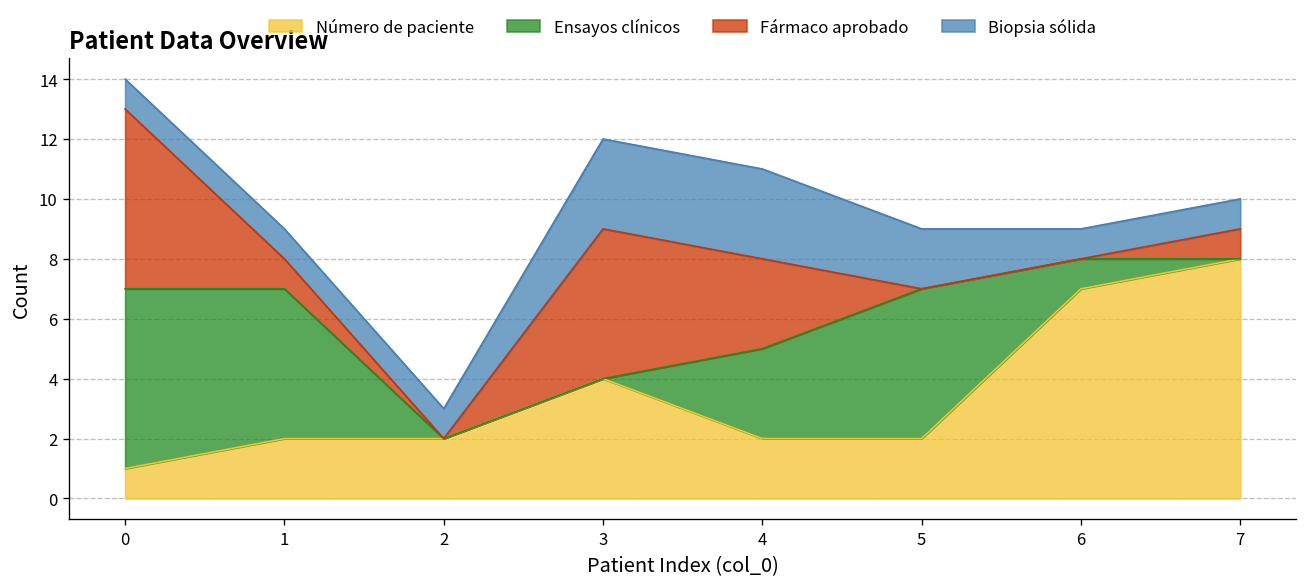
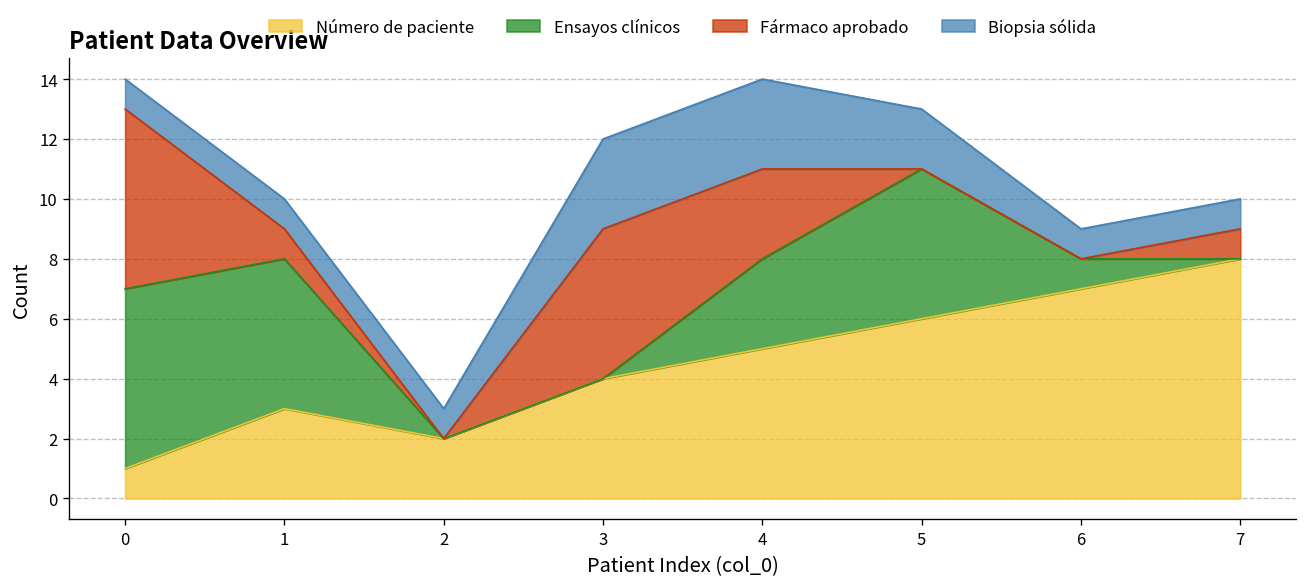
  {
    "Número de paciente": {
      "0": 1,
-     "1": 2,
-     "4": 2,
-     "5": 2,
+     "1": 3,
+     "4": 5,
+     "5": 6,
      "6": 7
    },
    "Ensayos clínicos": {
      "0": 7
    },
    "Fármaco aprobado": {
      "0": 6,
      "1": 1,
      "3": 5,
      "4": 3,
      "7": 1
    },
    "Biopsia sólida": {
      "0": 1,
      "1": 1,
      "2": 1,
      "3": 3,
      "4": 3,
      "5": 2,
      "6": 1,
      "7": 1
    }
  }
